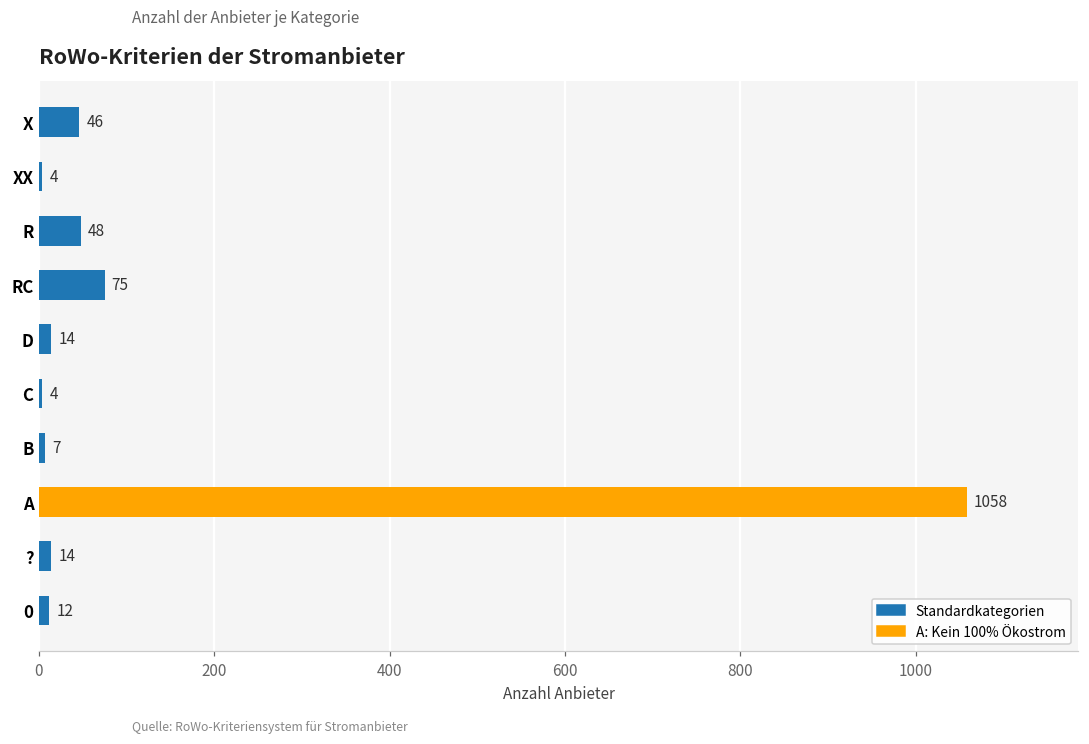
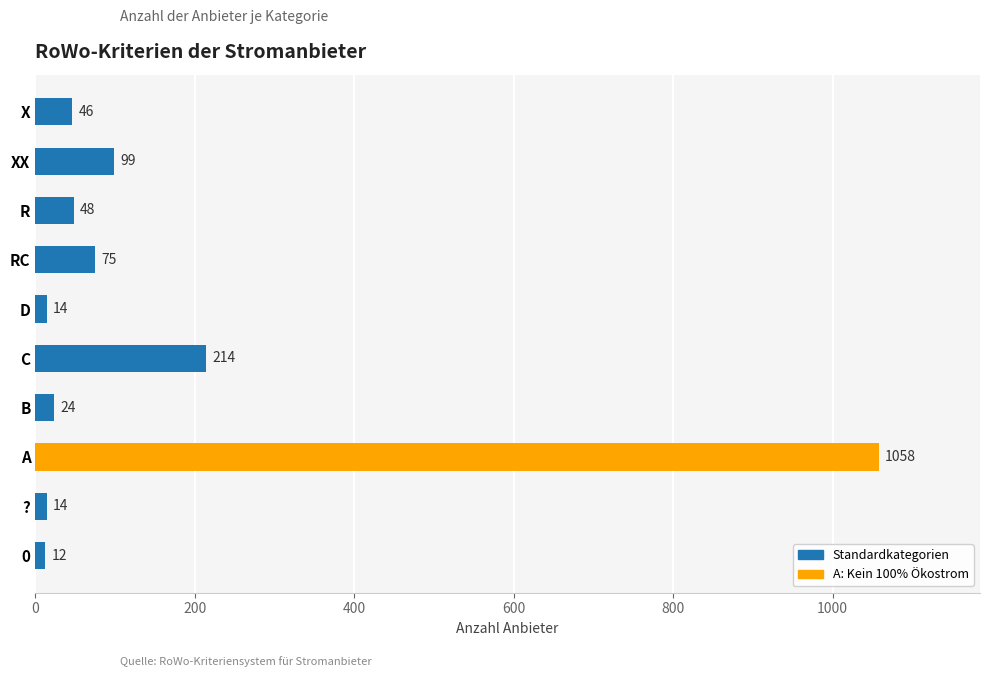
  {
    "X": 46,
-   "XX": 4,
+   "XX": 99,
    "R": 48,
    "RC": 75,
    "D": 14,
-   "C": 4,
-   "B": 7,
+   "C": 214,
+   "B": 24,
    "A": 1058,
    "?": 14,
    "0": 12
  }
